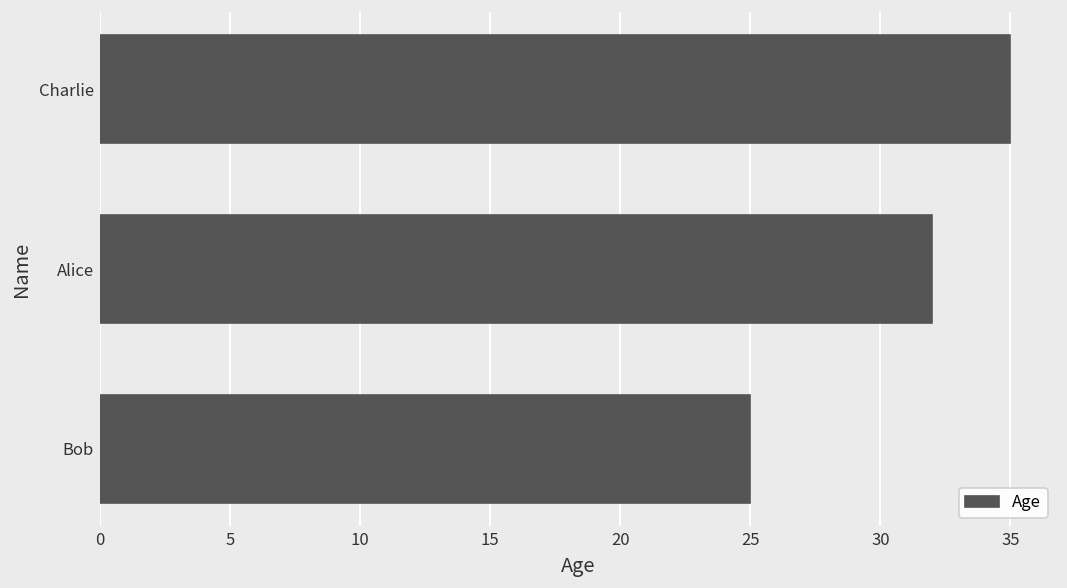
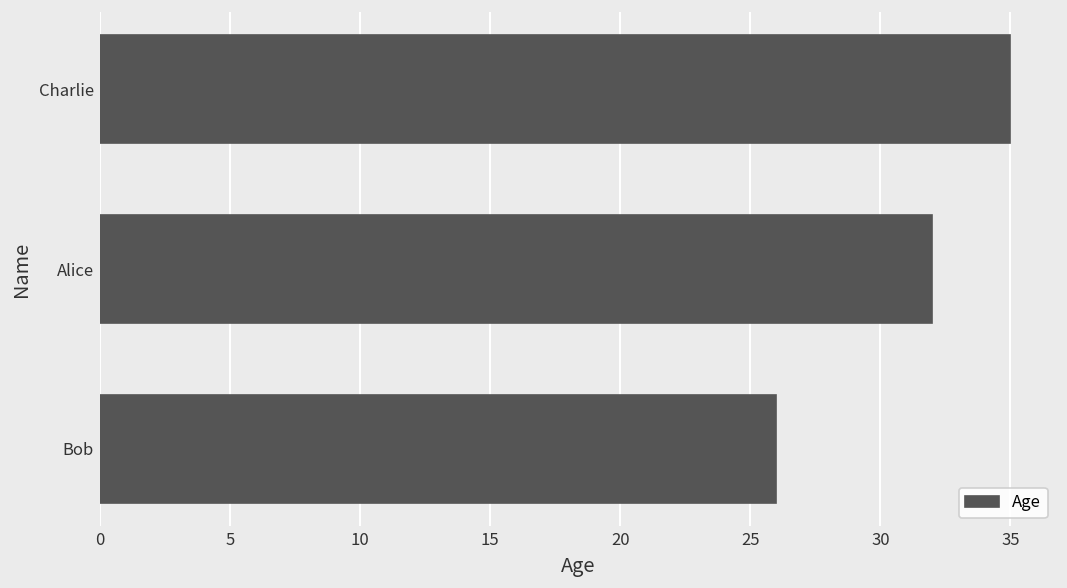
  {
    "Charlie": 35,
    "Alice": 32,
-   "Bob": 25
+   "Bob": 26
  }
